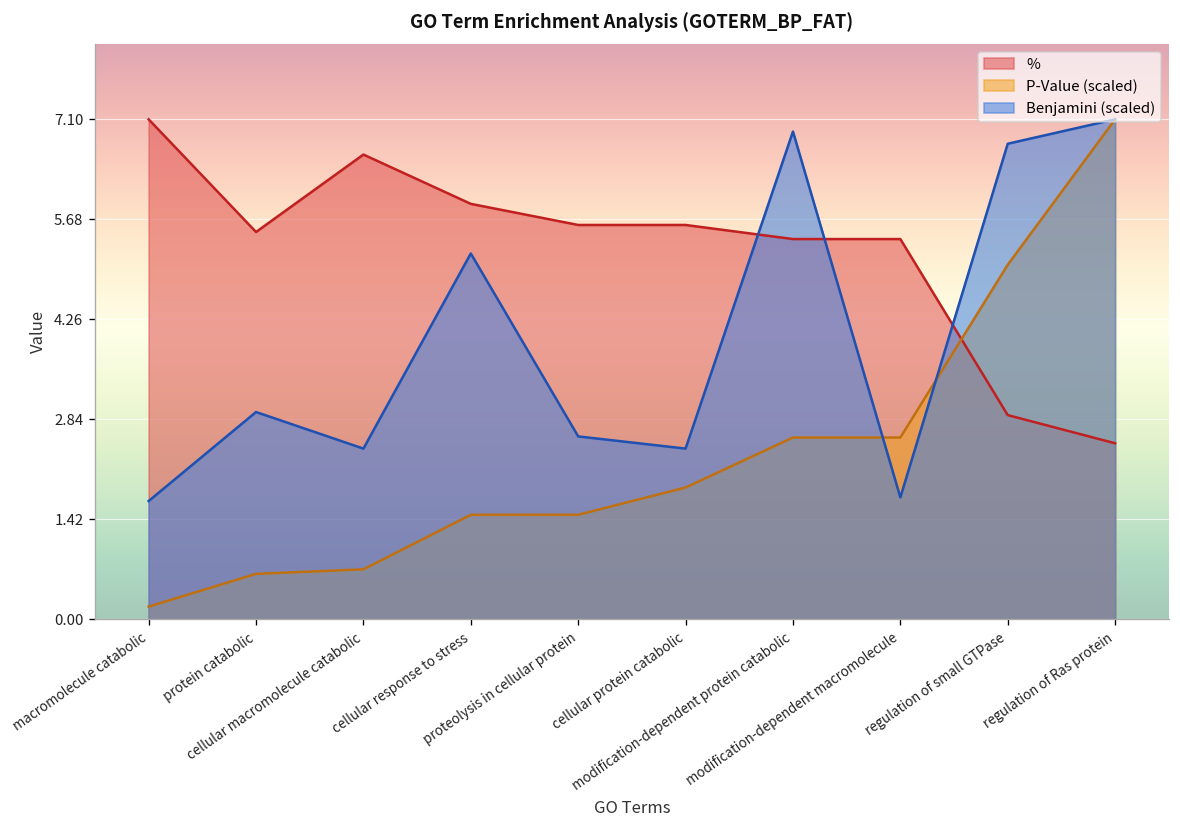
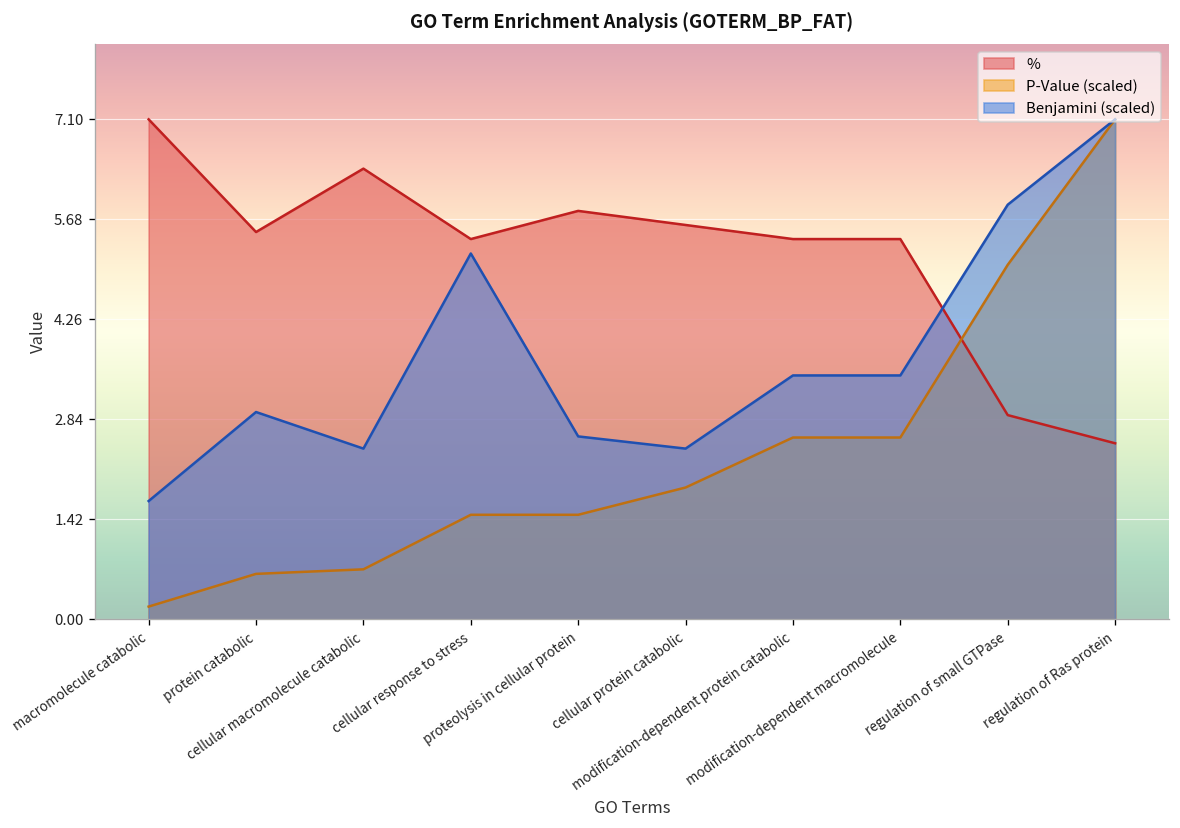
  {
    "%": {
      "macromolecule catabolic": 7.1,
      "protein catabolic": 5.5,
-     "cellular macromolecule catabolic": 6.6,
-     "cellular response to stress": 5.9,
-     "proteolysis in cellular protein": 5.6,
+     "cellular macromolecule catabolic": 6.4,
+     "cellular response to stress": 5.4,
+     "proteolysis in cellular protein": 5.8,
      "cellular protein catabolic": 5.6,
      "modification-dependent protein catabolic": 5.4,
      "modification-dependent macromolecule": 5.4,
      "regulation of small GTPase": 2.9,
      "regulation of Ras protein": 2.5
    },
    "P-Value (scaled)": {
      "macromolecule catabolic": 0.2,
      "protein catabolic": 0.6,
      "cellular macromolecule catabolic": 0.7,
      "cellular response to stress": 1.5,
      "proteolysis in cellular protein": 1.5,
      "cellular protein catabolic": 1.9,
      "modification-dependent protein catabolic": 2.6,
      "modification-dependent macromolecule": 2.6,
      "regulation of small GTPase": 5.0
    },
    "Benjamini (scaled)": {
      "macromolecule catabolic": 1.7,
      "protein catabolic": 2.9,
      "cellular macromolecule catabolic": 2.4,
      "cellular response to stress": 5.2,
      "proteolysis in cellular protein": 2.6,
      "cellular protein catabolic": 2.4,
-     "modification-dependent protein catabolic": 6.9,
-     "modification-dependent macromolecule": 1.7,
-     "regulation of small GTPase": 6.8
+     "modification-dependent protein catabolic": 3.5,
+     "modification-dependent macromolecule": 3.5,
+     "regulation of small GTPase": 5.9
    }
  }
